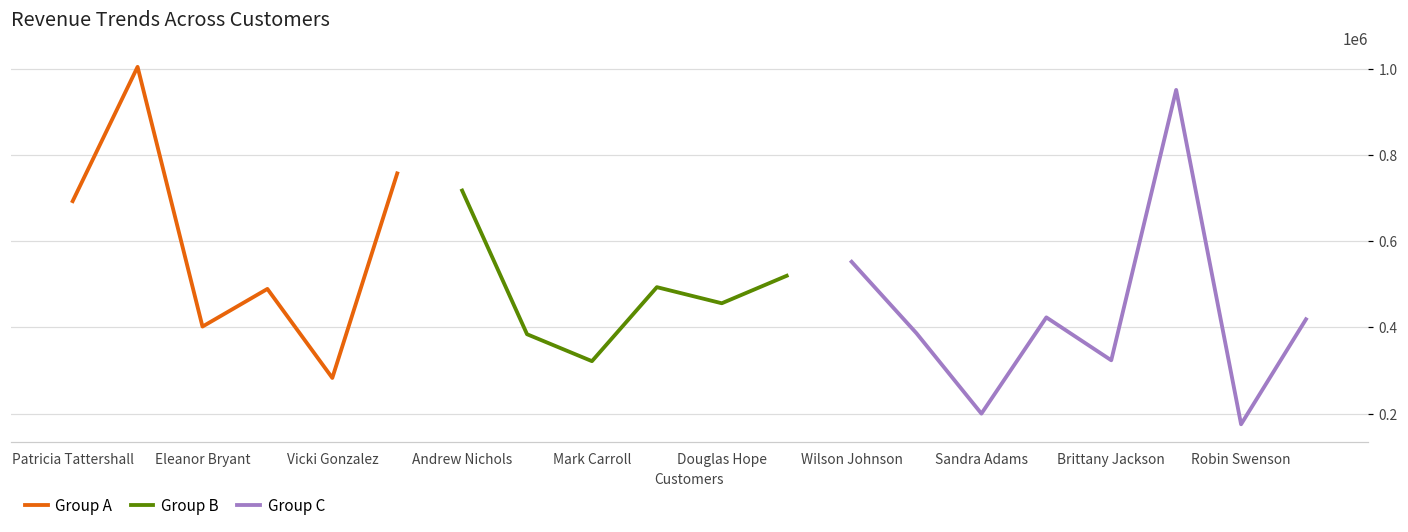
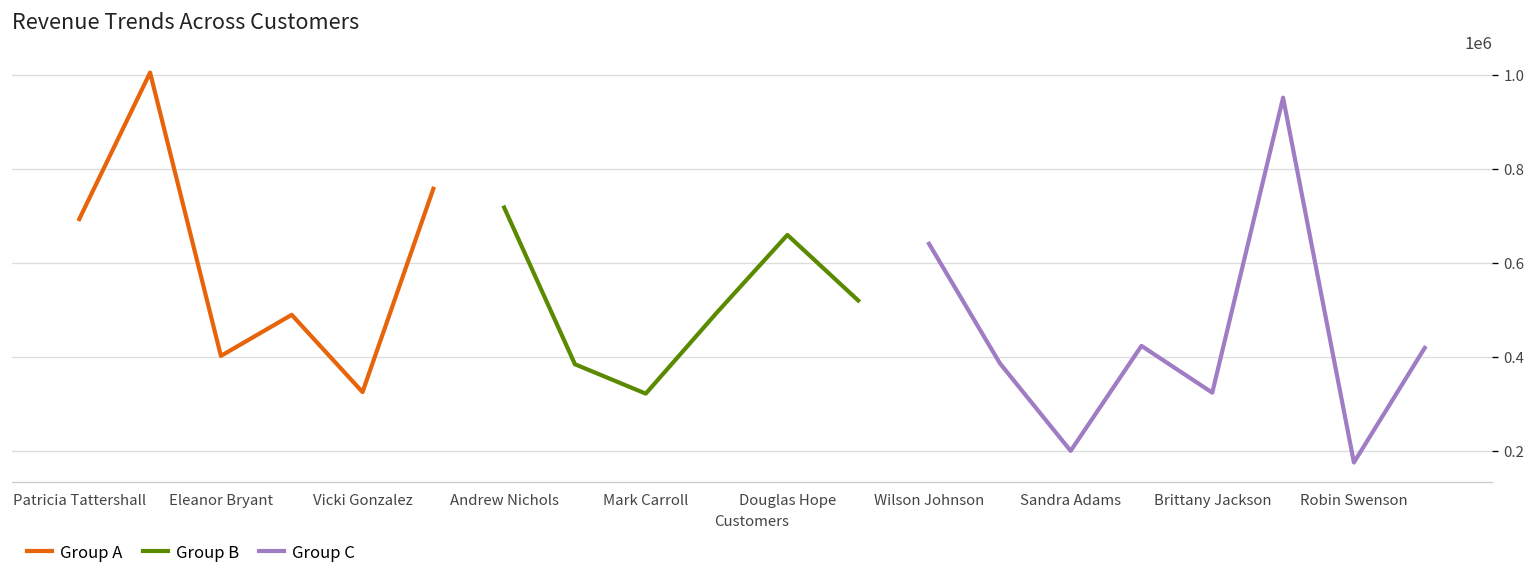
  {
    "Group A": {
      "Patricia Tattershall": 690000,
      "Eleanor Bryant": 400000,
-     "Vicki Gonzalez": 280000
+     "Vicki Gonzalez": 330000
    },
    "Group B": {
      "Andrew Nichols": 720000,
      "Mark Carroll": 320000,
-     "Douglas Hope": 460000
+     "Douglas Hope": 660000
    },
    "Group C": {
-     "Wilson Johnson": 550000,
+     "Wilson Johnson": 640000,
      "Sandra Adams": 200000,
      "Brittany Jackson": 320000,
      "Robin Swenson": 180000
    }
  }
